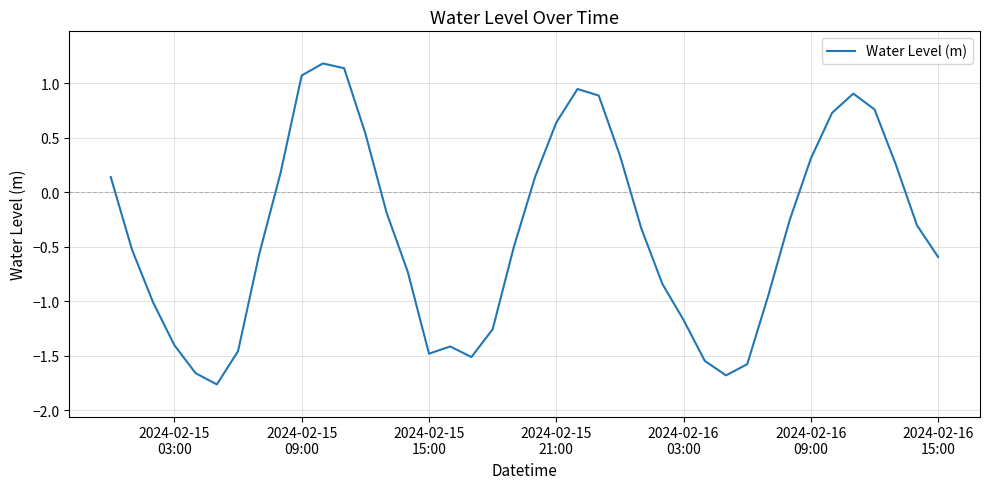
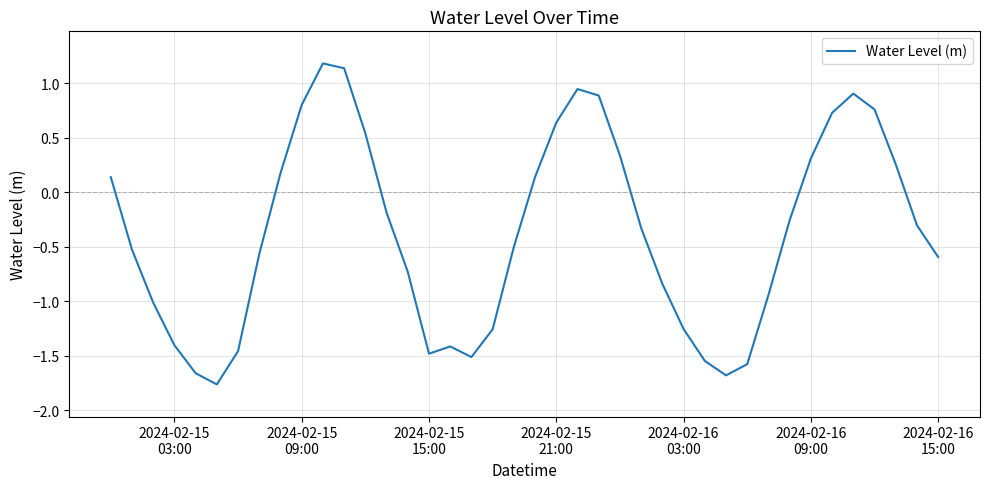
  {
    "2024-02-15 03:00": -1.40,
-   "2024-02-15 09:00": 1.07,
+   "2024-02-15 09:00": 0.80,
    "2024-02-15 15:00": -1.48,
    "2024-02-15 21:00": 0.64,
-   "2024-02-16 03:00": -1.17,
+   "2024-02-16 03:00": -1.25,
    "2024-02-16 09:00": 0.31,
    "2024-02-16 15:00": -0.59
  }
